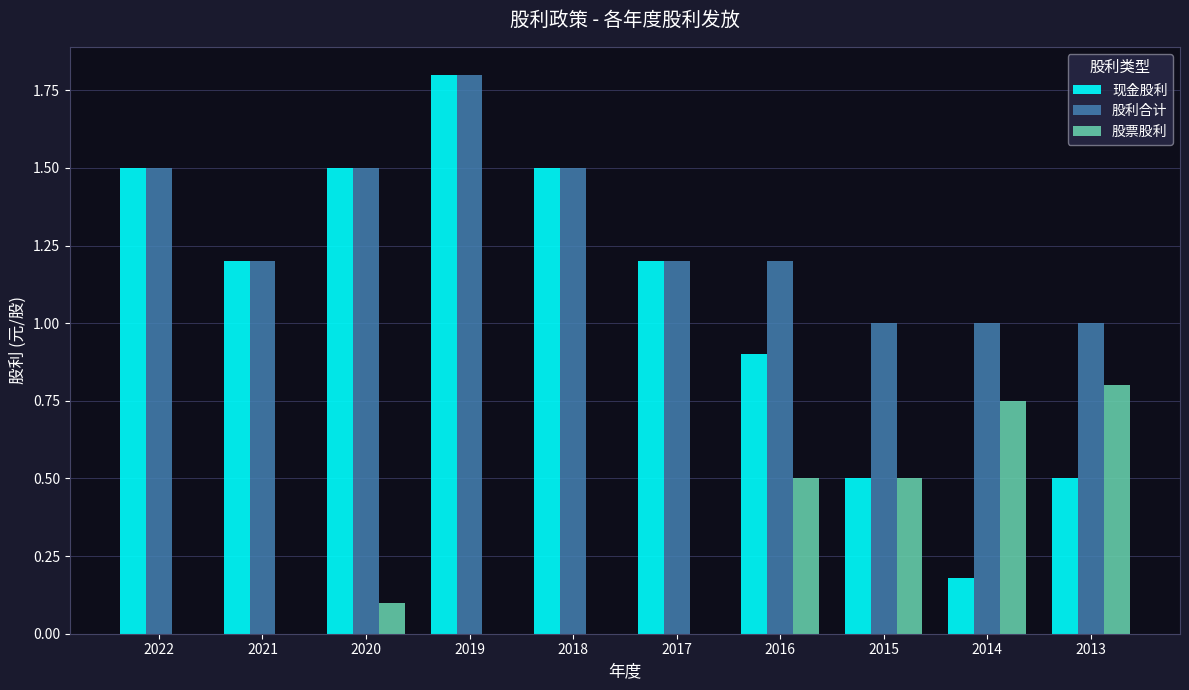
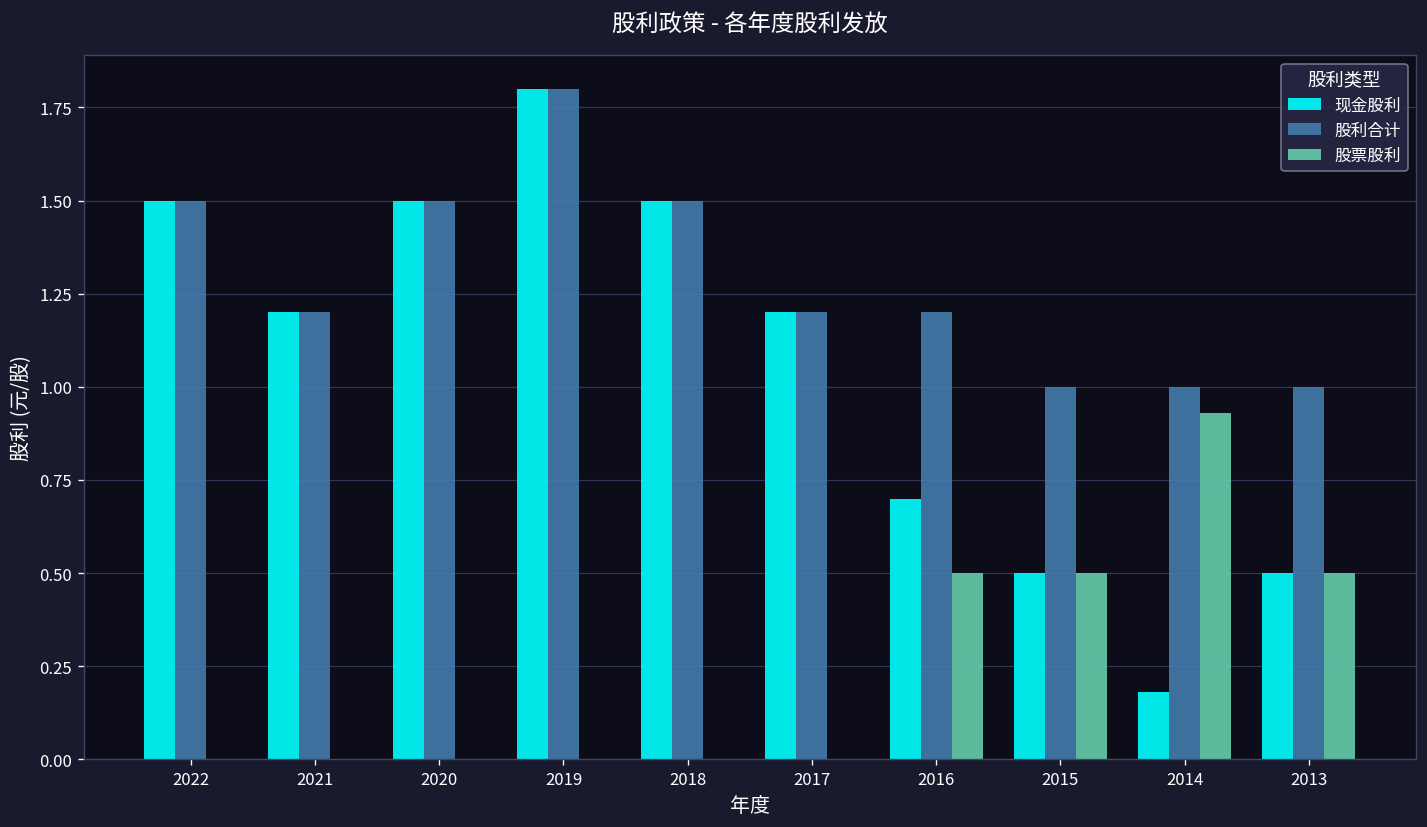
  {
    "现金股利": {
      "2022": 1.5,
      "2021": 1.2,
      "2020": 1.5,
      "2019": 1.8,
      "2018": 1.5,
      "2017": 1.2,
-     "2016": 0.9,
+     "2016": 0.7,
      "2015": 0.5,
      "2014": 0.18,
      "2013": 0.5
    },
    "股利合计": {
      "2022": 1.50,
      "2021": 1.20,
      "2020": 1.50,
      "2019": 1.80,
      "2018": 1.50,
      "2017": 1.20,
      "2016": 1.20,
      "2015": 1.00,
      "2014": 1.00,
      "2013": 1.00
    },
    "股票股利": {
      "2022": 0.00,
      "2021": 0.00,
-     "2020": 0.1,
+     "2020": 0.0,
      "2019": 0.00,
      "2018": 0.00,
      "2017": 0.00,
      "2016": 0.50,
      "2015": 0.50,
-     "2014": 0.75,
-     "2013": 0.8
+     "2014": 0.93,
+     "2013": 0.5
    }
  }
